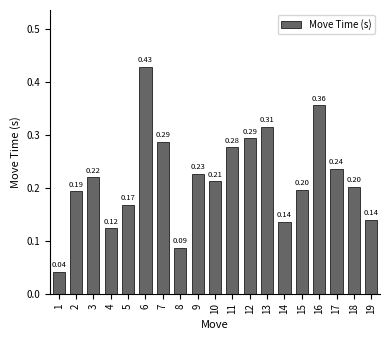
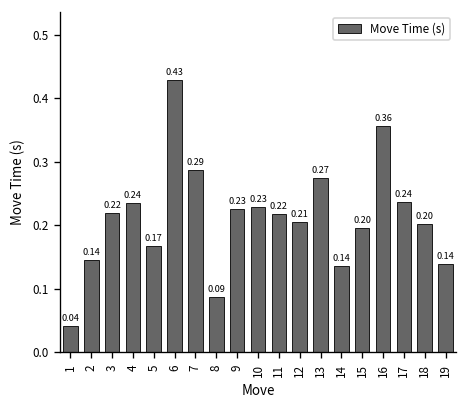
  {
    "1": 0.04,
-   "2": 0.19,
+   "2": 0.14,
    "3": 0.22,
-   "4": 0.12,
+   "4": 0.24,
    "5": 0.17,
    "6": 0.43,
    "7": 0.29,
    "8": 0.09,
    "9": 0.23,
-   "10": 0.21,
-   "11": 0.28,
-   "12": 0.29,
-   "13": 0.31,
+   "10": 0.23,
+   "11": 0.22,
+   "12": 0.21,
+   "13": 0.27,
    "14": 0.14,
    "15": 0.20,
    "16": 0.36,
    "17": 0.24,
    "18": 0.20,
    "19": 0.14
  }
